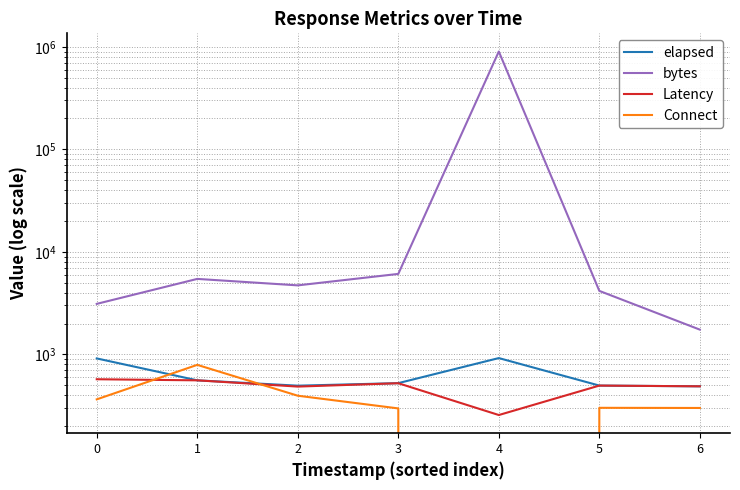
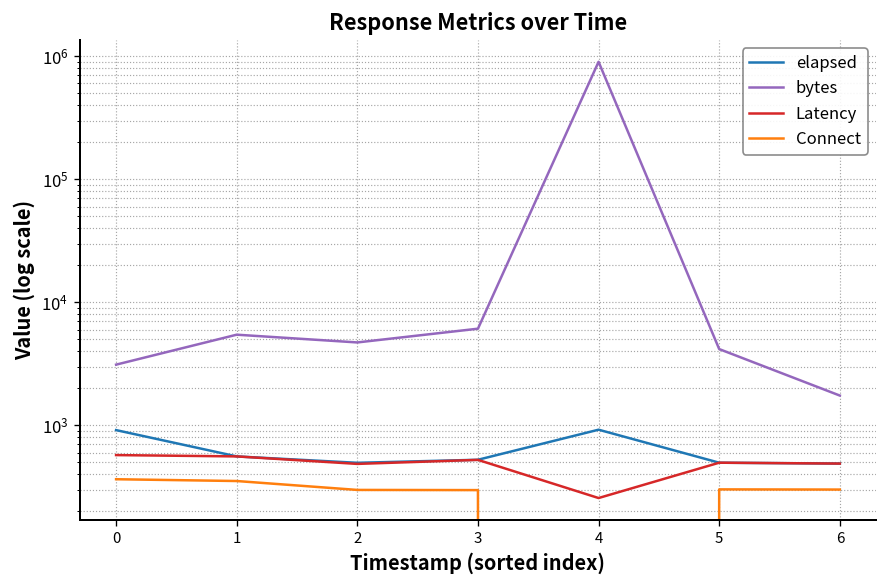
  {
    "elapsed": {
      "0": 900,
      "4": 900
    },
    "bytes": {
      "0": 3100,
      "1": 5000,
      "2": 5000,
      "3": 6000,
      "4": 900000,
      "5": 4200,
      "6": 1700
    },
    "Latency": {
      "0": 600,
      "4": 260
    },
    "Connect": {
      "0": 360,
-     "1": 800,
-     "2": 400,
+     "1": 350,
+     "2": 300,
      "3": 300,
      "5": 300,
      "6": 300
    }
  }
